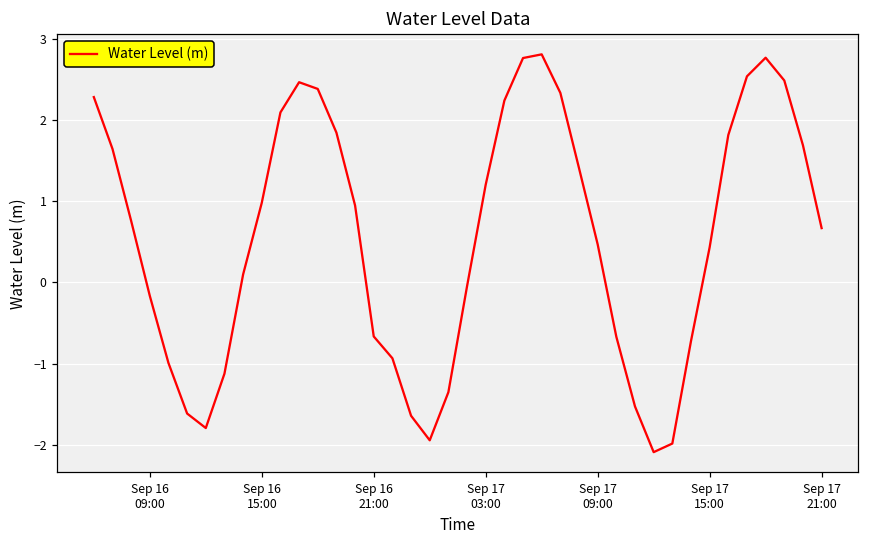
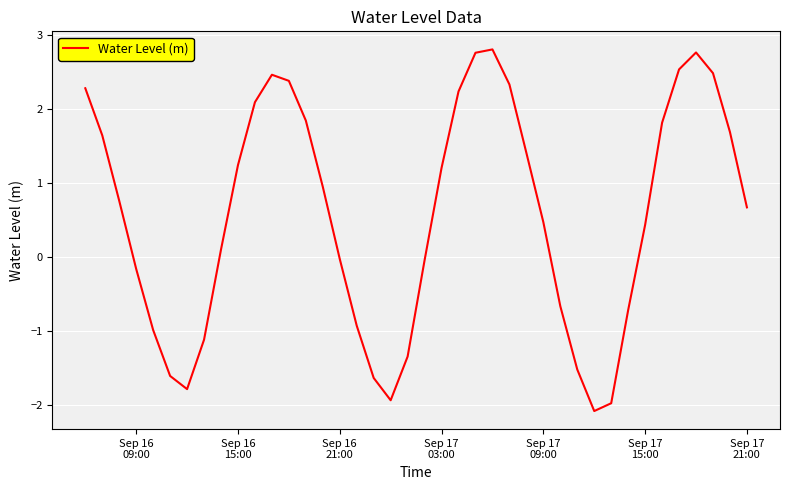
  {
    "Sep 16 09:00": -0.2,
-   "Sep 16 15:00": 1.0,
-   "Sep 16 21:00": -0.7,
+   "Sep 16 15:00": 1.2,
+   "Sep 16 21:00": 0.0,
    "Sep 17 03:00": 1.2,
    "Sep 17 09:00": 0.5,
    "Sep 17 15:00": 0.4,
    "Sep 17 21:00": 0.7
  }
